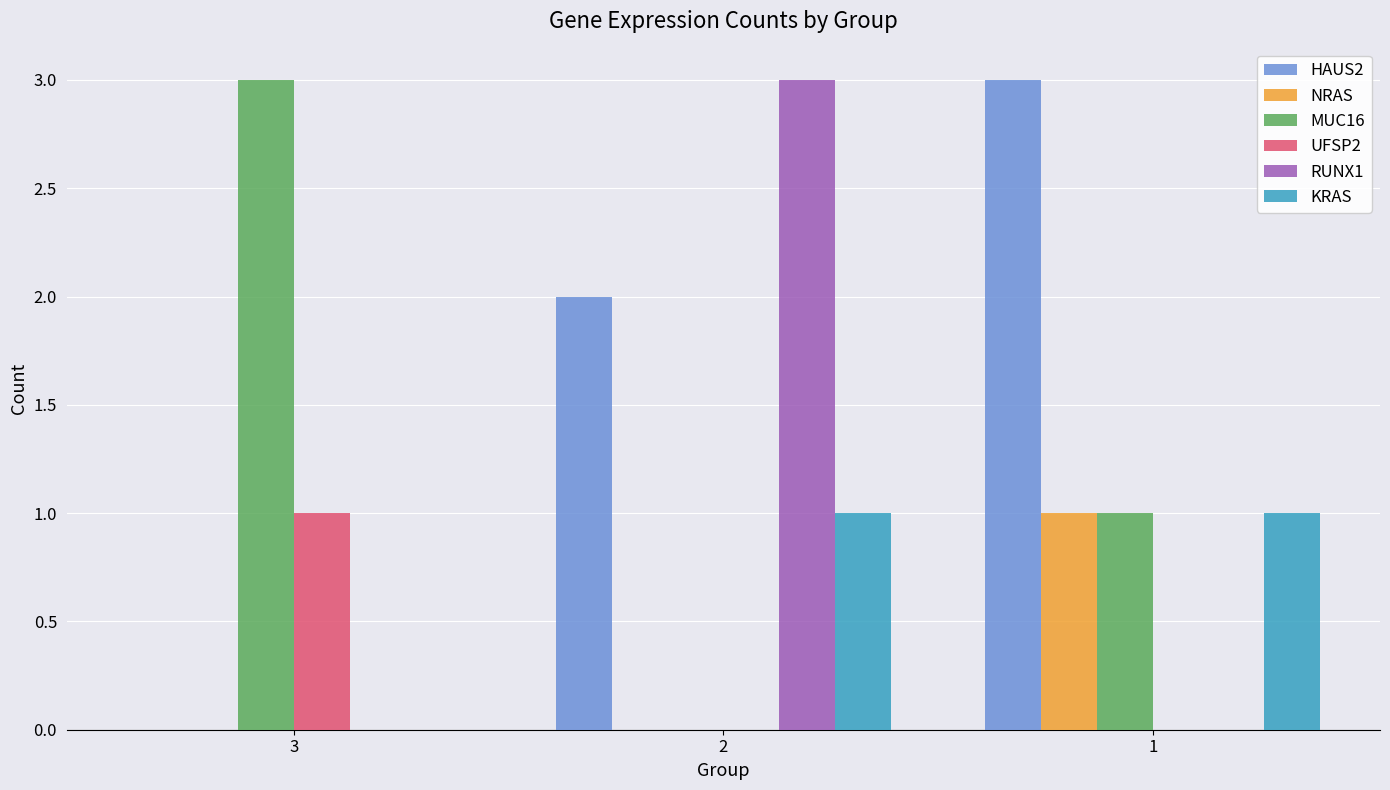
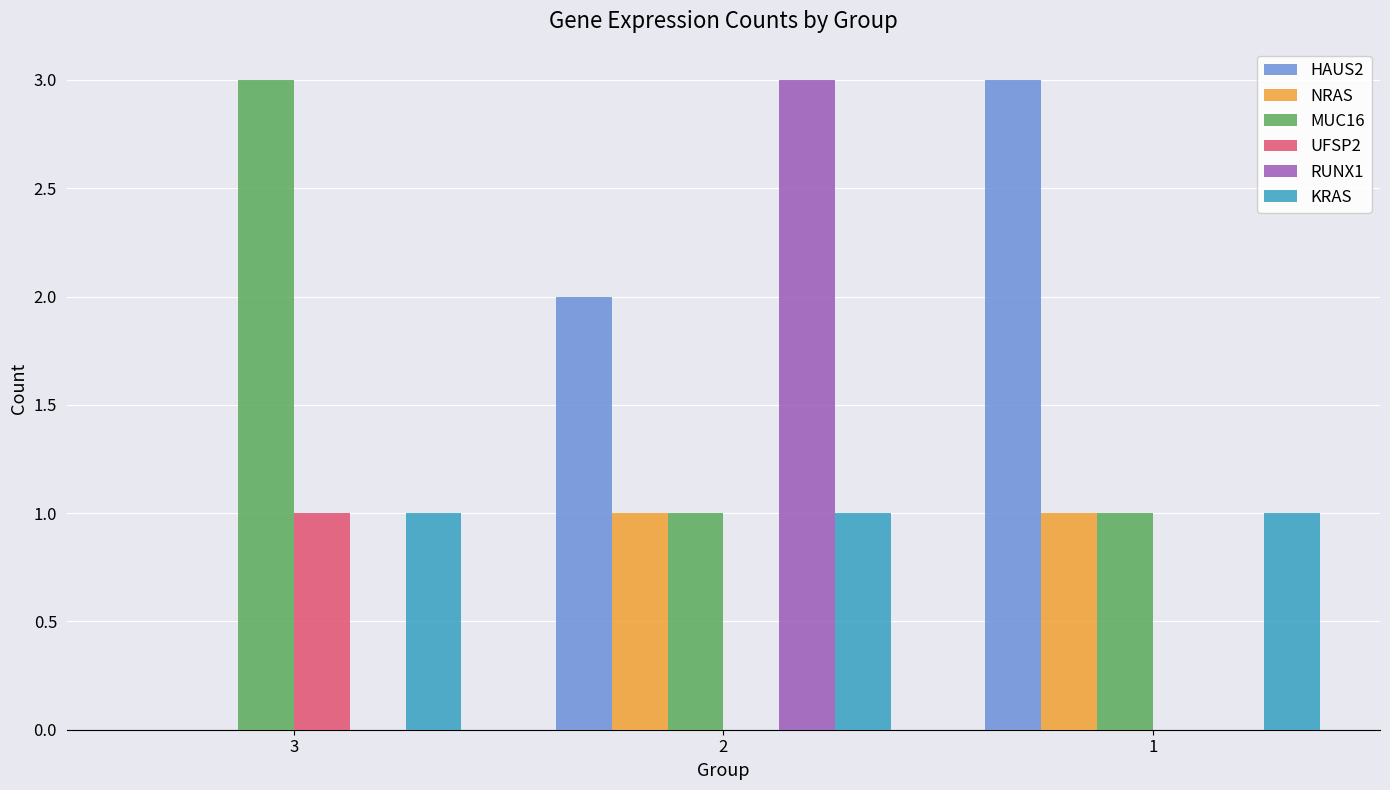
  {
    "HAUS2": {
      "3": 0,
      "2": 2,
      "1": 3
    },
    "NRAS": {
      "3": 0,
-     "2": 0,
+     "2": 1,
      "1": 1
    },
    "MUC16": {
      "3": 3,
-     "2": 0,
+     "2": 1,
      "1": 1
    },
    "UFSP2": {
      "3": 1,
      "2": 0,
      "1": 0
    },
    "RUNX1": {
      "3": 0,
      "2": 3,
      "1": 0
    },
    "KRAS": {
-     "3": 0,
+     "3": 1,
      "2": 1,
      "1": 1
    }
  }
